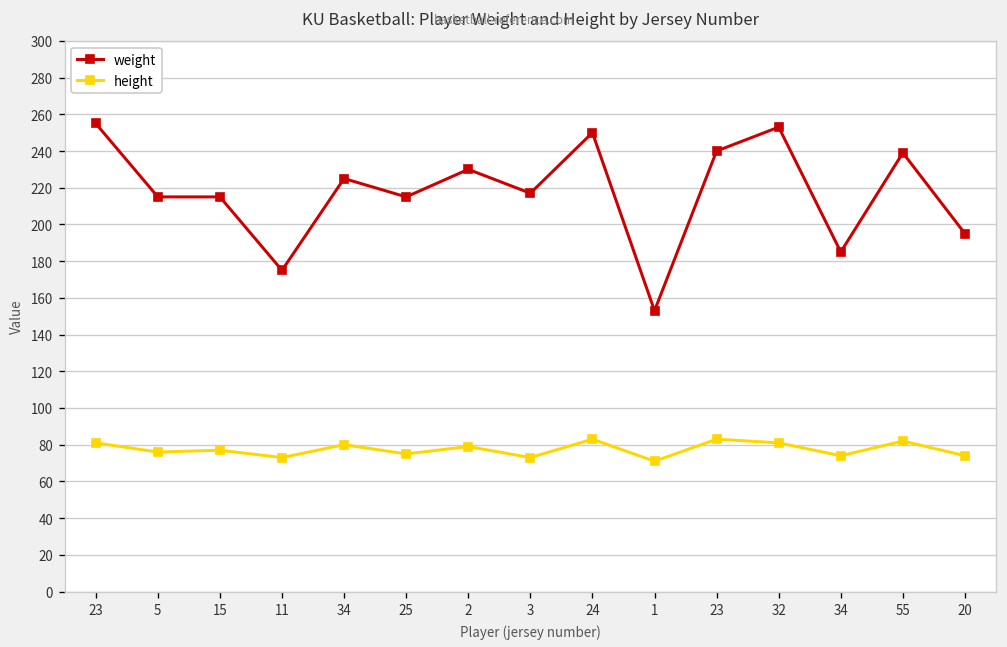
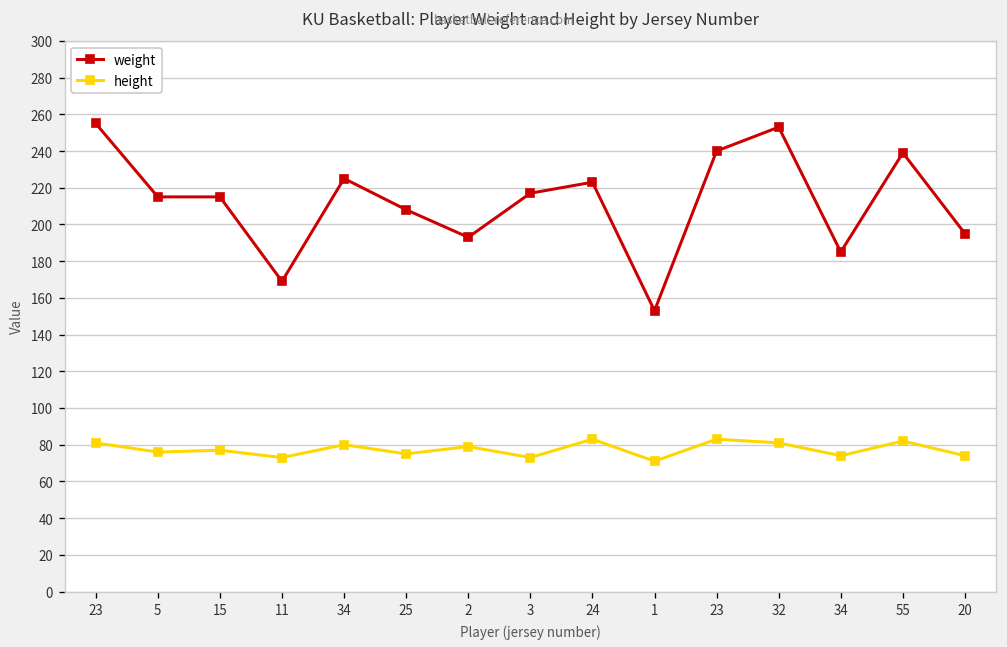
  {
    "weight": {
      "5": 215,
      "15": 215,
-     "11": 175,
-     "25": 215,
-     "2": 230,
+     "11": 169,
+     "25": 208,
+     "2": 193,
      "3": 217,
-     "24": 250,
+     "24": 223,
      "1": 153,
      "32": 253,
      "55": 239,
      "20": 195
    },
    "height": {
      "5": 76,
      "15": 77,
      "11": 73,
      "25": 75,
      "2": 79,
      "3": 73,
      "24": 83,
      "1": 71,
      "32": 81,
      "55": 82,
      "20": 74
    }
  }
